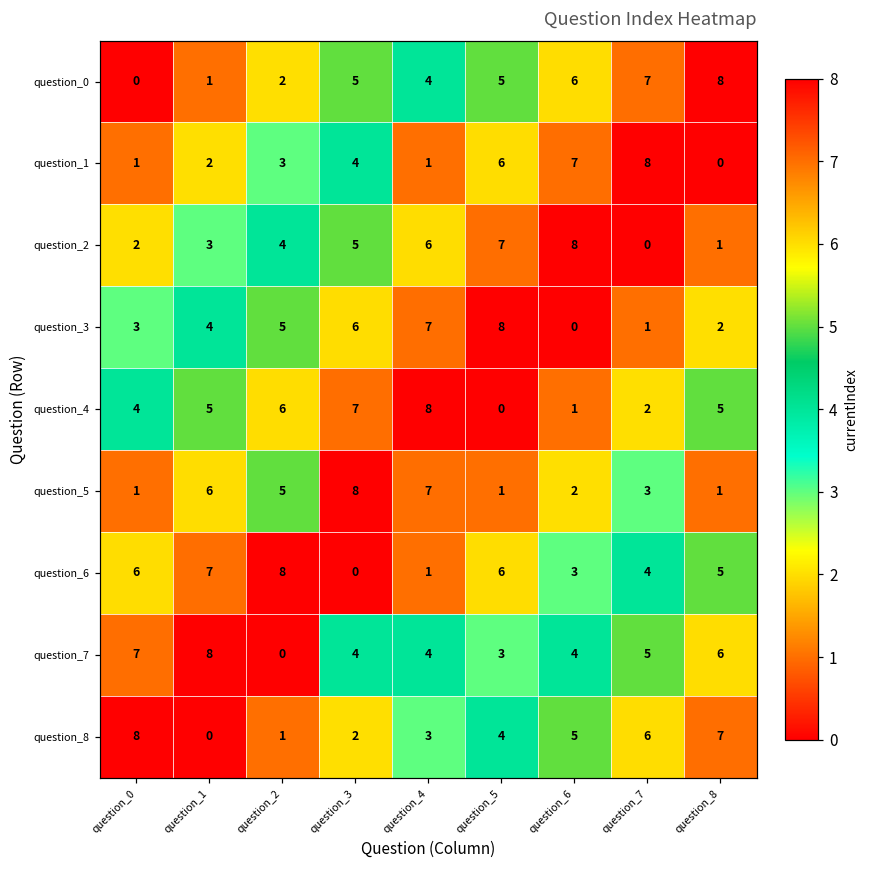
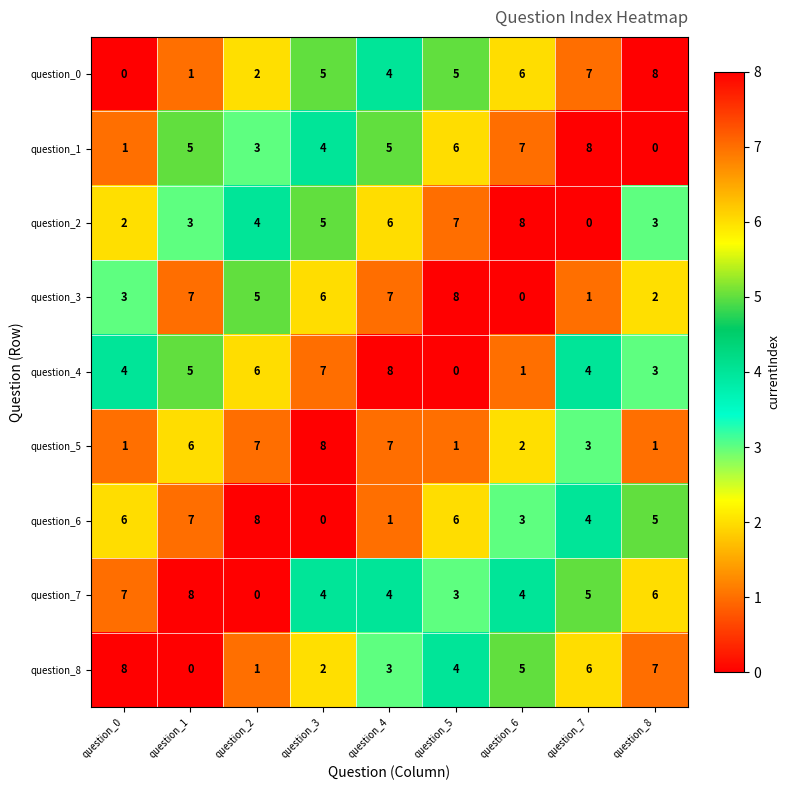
  {
    "question_0": {
      "question_0": 0,
      "question_1": 1,
      "question_2": 2,
      "question_3": 5,
      "question_4": 4,
      "question_5": 5,
      "question_6": 6,
      "question_7": 7,
      "question_8": 8
    },
    "question_1": {
      "question_0": 1,
-     "question_1": 2,
+     "question_1": 5,
      "question_2": 3,
      "question_3": 4,
-     "question_4": 1,
+     "question_4": 5,
      "question_5": 6,
      "question_6": 7,
      "question_7": 8,
      "question_8": 0
    },
    "question_2": {
      "question_0": 2,
      "question_1": 3,
      "question_2": 4,
      "question_3": 5,
      "question_4": 6,
      "question_5": 7,
      "question_6": 8,
      "question_7": 0,
-     "question_8": 1
+     "question_8": 3
    },
    "question_3": {
      "question_0": 3,
-     "question_1": 4,
+     "question_1": 7,
      "question_2": 5,
      "question_3": 6,
      "question_4": 7,
      "question_5": 8,
      "question_6": 0,
      "question_7": 1,
      "question_8": 2
    },
    "question_4": {
      "question_0": 4,
      "question_1": 5,
      "question_2": 6,
      "question_3": 7,
      "question_4": 8,
      "question_5": 0,
      "question_6": 1,
-     "question_7": 2,
-     "question_8": 5
+     "question_7": 4,
+     "question_8": 3
    },
    "question_5": {
      "question_0": 1,
      "question_1": 6,
-     "question_2": 5,
+     "question_2": 7,
      "question_3": 8,
      "question_4": 7,
      "question_5": 1,
      "question_6": 2,
      "question_7": 3,
      "question_8": 1
    },
    "question_6": {
      "question_0": 6,
      "question_1": 7,
      "question_2": 8,
      "question_3": 0,
      "question_4": 1,
      "question_5": 6,
      "question_6": 3,
      "question_7": 4,
      "question_8": 5
    },
    "question_7": {
      "question_0": 7,
      "question_1": 8,
      "question_2": 0,
      "question_3": 4,
      "question_4": 4,
      "question_5": 3,
      "question_6": 4,
      "question_7": 5,
      "question_8": 6
    },
    "question_8": {
      "question_0": 8,
      "question_1": 0,
      "question_2": 1,
      "question_3": 2,
      "question_4": 3,
      "question_5": 4,
      "question_6": 5,
      "question_7": 6,
      "question_8": 7
    }
  }
